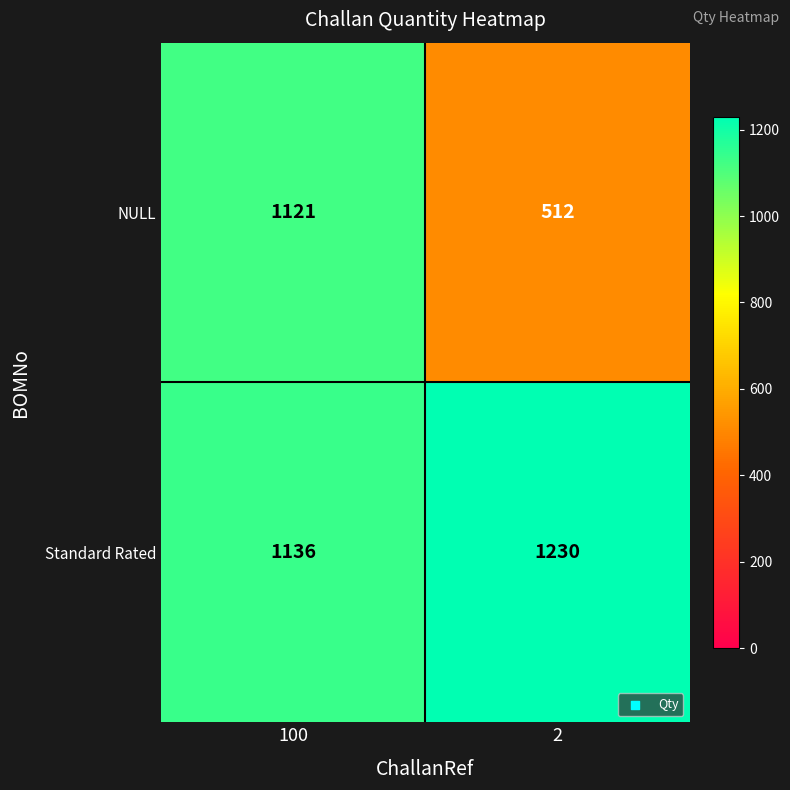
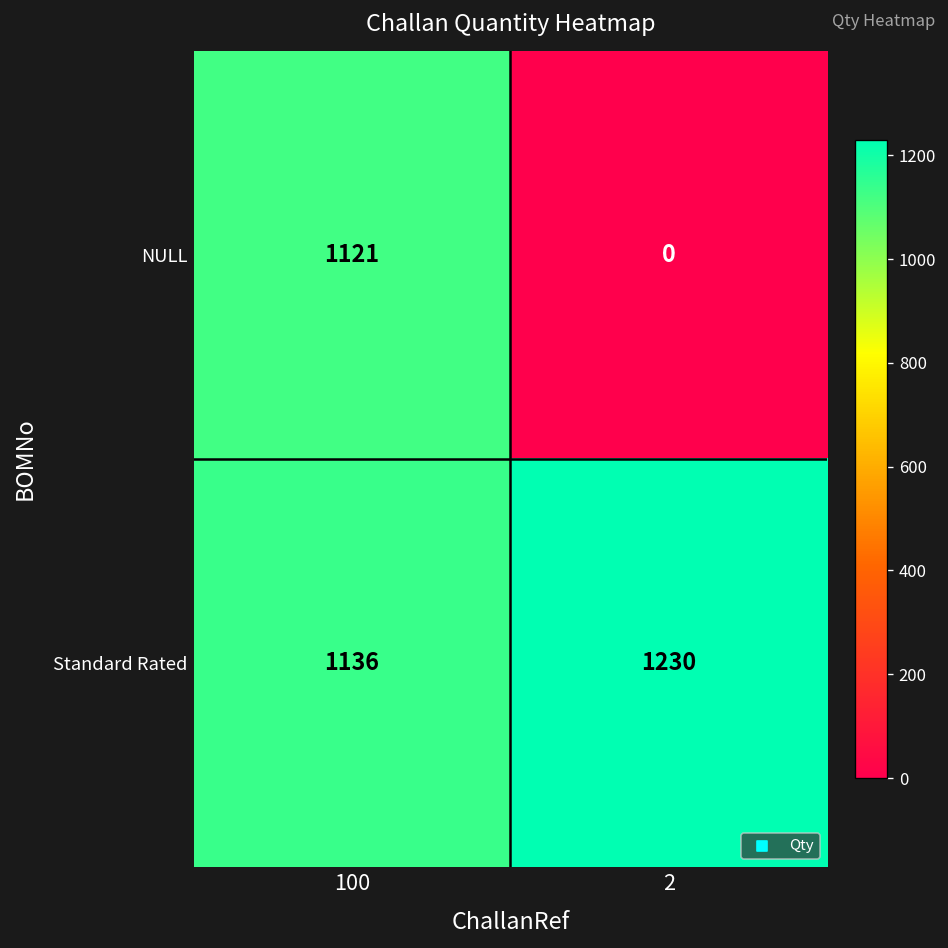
  {
    "NULL": {
      "100": 1121,
-     "2": 512
+     "2": 0
    },
    "Standard Rated": {
      "100": 1136,
      "2": 1230
    }
  }
